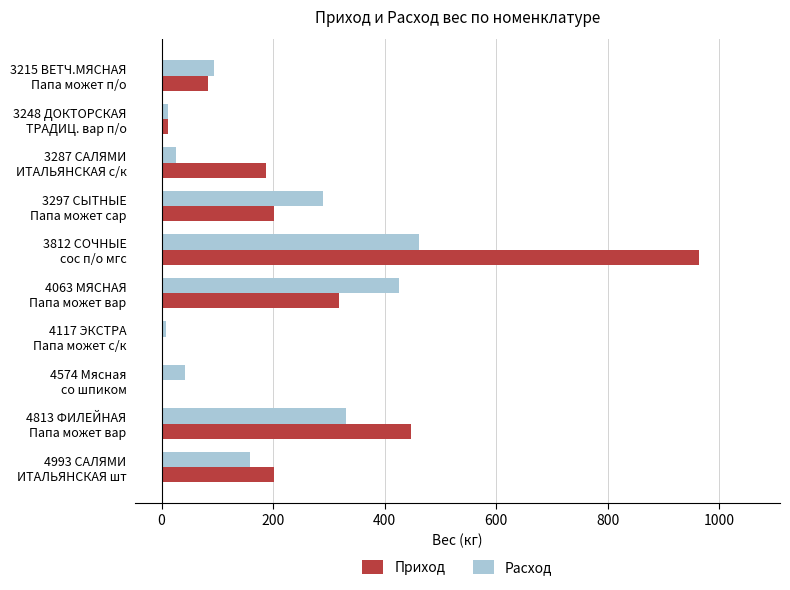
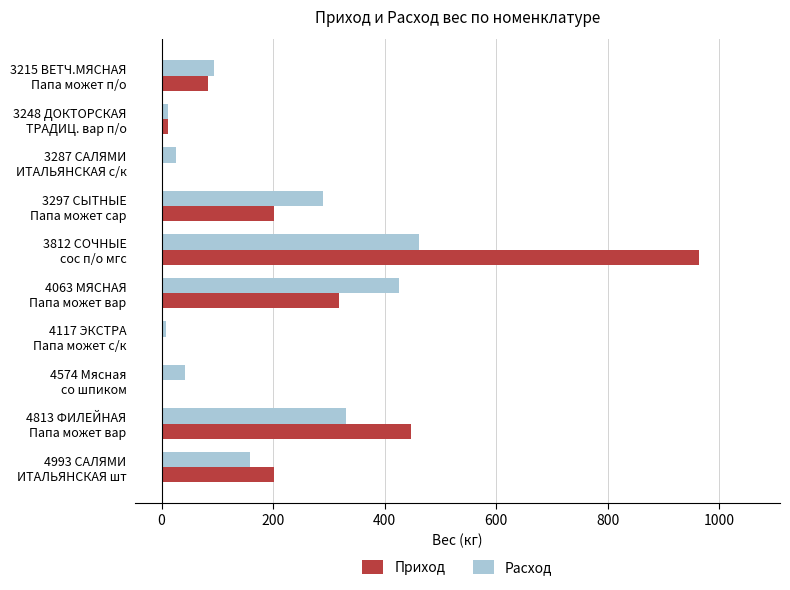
  {
    "Приход": {
      "3215 ВЕТЧ.МЯСНАЯ Папа может п/о": 80,
      "3248 ДОКТОРСКАЯ ТРАДИЦ. вар п/о": 10,
-     "3287 САЛЯМИ ИТАЛЬЯНСКАЯ с/к": 190,
+     "3287 САЛЯМИ ИТАЛЬЯНСКАЯ с/к": 0,
      "3297 СЫТНЫЕ Папа может сар": 200,
      "3812 СОЧНЫЕ сос п/о мгс": 960,
      "4063 МЯСНАЯ Папа может вар": 320,
      "4117 ЭКСТРА Папа может с/к": 0,
      "4574 Мясная со шпиком": 0,
      "4813 ФИЛЕЙНАЯ Папа может вар": 450,
      "4993 САЛЯМИ ИТАЛЬЯНСКАЯ шт": 200
    },
    "Расход": {
      "3215 ВЕТЧ.МЯСНАЯ Папа может п/о": 90,
      "3248 ДОКТОРСКАЯ ТРАДИЦ. вар п/о": 10,
      "3287 САЛЯМИ ИТАЛЬЯНСКАЯ с/к": 30,
      "3297 СЫТНЫЕ Папа может сар": 290,
      "3812 СОЧНЫЕ сос п/о мгс": 460,
      "4063 МЯСНАЯ Папа может вар": 430,
      "4117 ЭКСТРА Папа может с/к": 10,
      "4574 Мясная со шпиком": 40,
      "4813 ФИЛЕЙНАЯ Папа может вар": 330,
      "4993 САЛЯМИ ИТАЛЬЯНСКАЯ шт": 160
    }
  }
